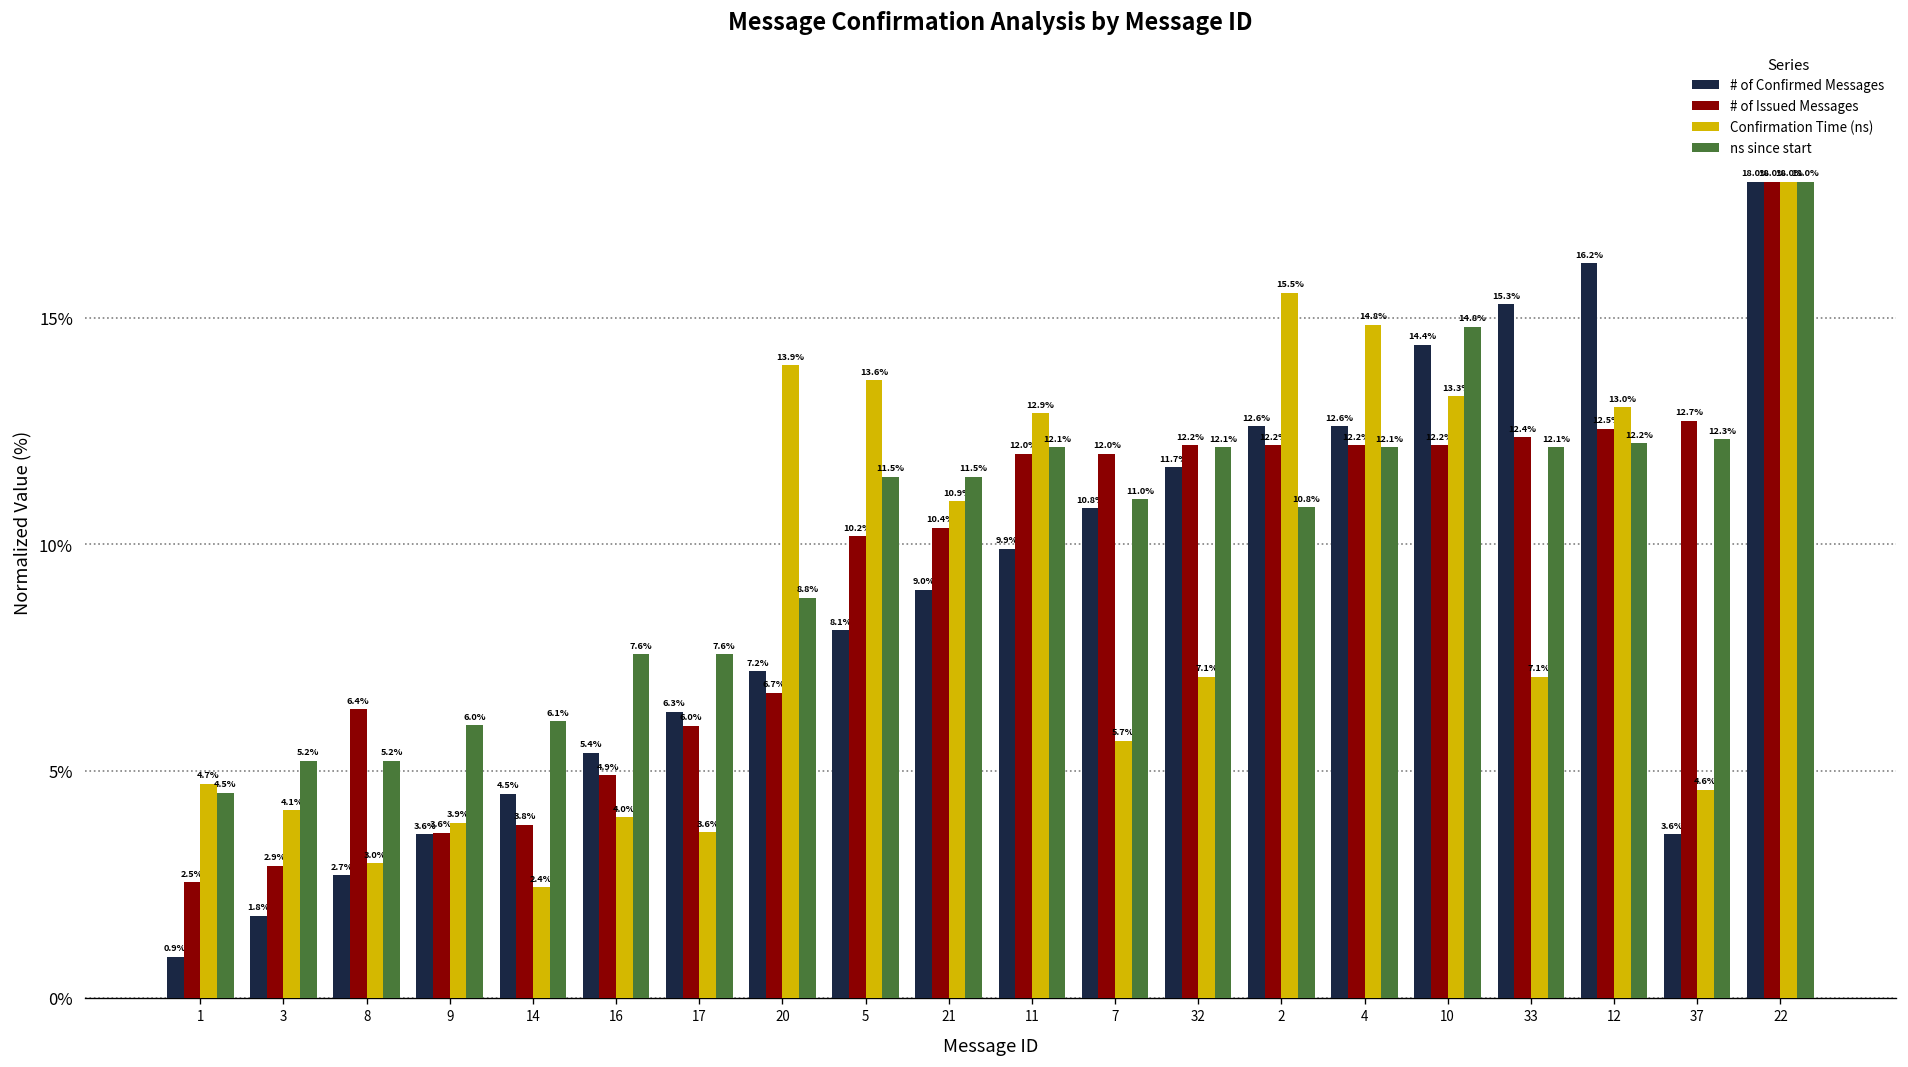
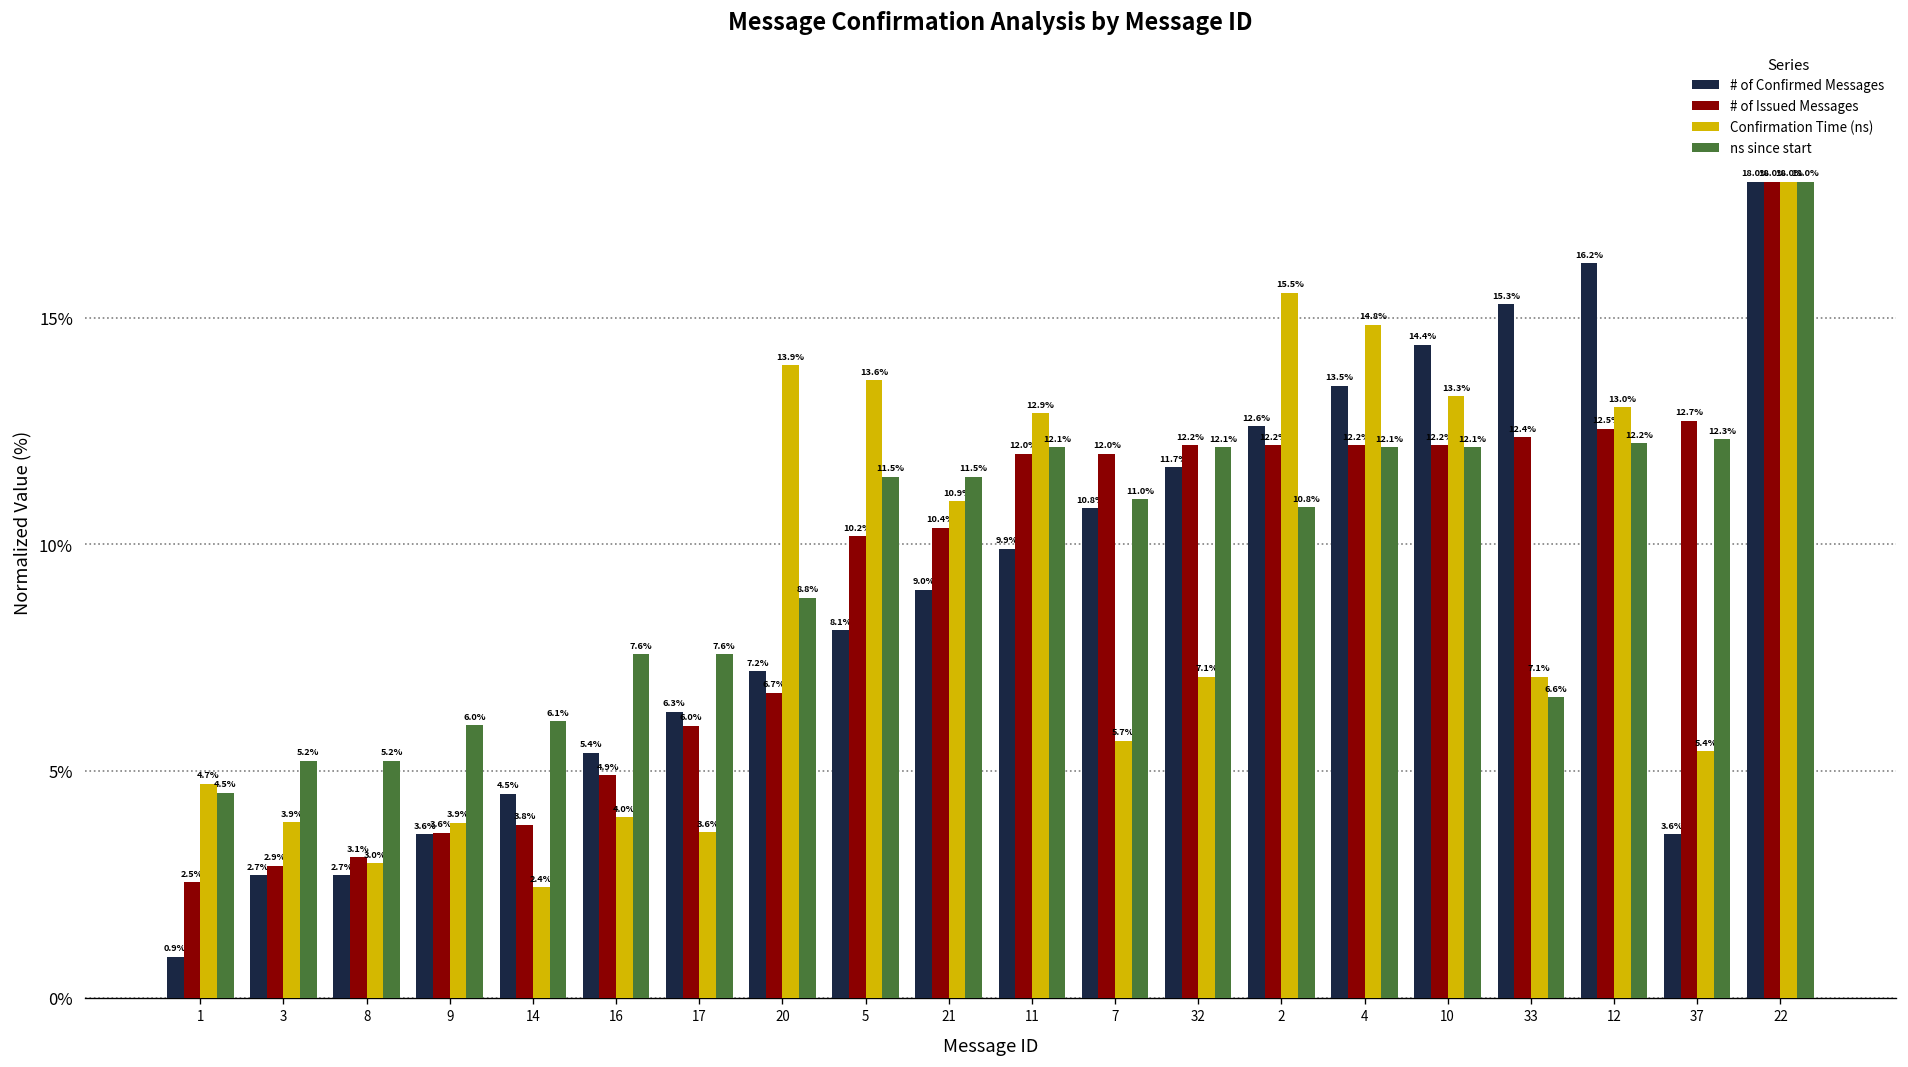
  {
    "# of Confirmed Messages": {
      "1": "0.9%",
-     "3": "1.8%",
+     "3": "2.7%",
      "8": "2.7%",
      "14": "4.5%",
      "16": "5.4%",
      "17": "6.3%",
      "20": "7.2%",
      "5": "8.1%",
      "21": "9.0%",
      "11": "9.9%",
      "7": "10.8%",
      "32": "11.7%",
      "2": "12.6%",
-     "4": "12.6%",
+     "4": "13.5%",
      "10": "14.4%",
      "33": "15.3%",
      "12": "16.2%",
      "37": "3.6%"
    },
    "# of Issued Messages": {
      "1": "2.5%",
      "3": "2.9%",
-     "8": "6.4%",
+     "8": "3.1%",
      "14": "3.8%",
      "16": "4.9%",
      "17": "6.0%",
      "20": "6.7%",
      "5": "10.2%",
      "21": "10.4%",
      "11": "12.0%",
      "7": "12.0%",
      "32": "12.2%",
      "2": "12.2%",
      "4": "12.2%",
      "10": "12.2%",
      "33": "12.4%",
      "12": "12.5%",
      "37": "12.7%"
    },
    "Confirmation Time (ns)": {
      "1": "4.7%",
-     "3": "4.1%",
+     "3": "3.9%",
      "8": "3.0%",
      "9": "3.9%",
      "14": "2.4%",
      "16": "4.0%",
      "17": "3.6%",
      "20": "13.9%",
      "5": "13.6%",
      "21": "10.9%",
      "11": "12.9%",
      "7": "5.7%",
      "32": "7.1%",
      "2": "15.5%",
      "4": "14.8%",
      "10": "13.3%",
      "33": "7.1%",
      "12": "13.0%",
-     "37": "4.6%"
+     "37": "5.4%"
    },
    "ns since start": {
      "1": "4.5%",
      "3": "5.2%",
      "8": "5.2%",
      "9": "6.0%",
      "14": "6.1%",
      "16": "7.6%",
      "17": "7.6%",
      "20": "8.8%",
      "5": "11.5%",
      "21": "11.5%",
      "11": "12.1%",
      "7": "11.0%",
      "32": "12.1%",
      "2": "10.8%",
      "4": "12.1%",
-     "10": "14.8%",
-     "33": "12.1%",
+     "10": "12.1%",
+     "33": "6.6%",
      "12": "12.2%",
      "37": "12.3%"
    }
  }
